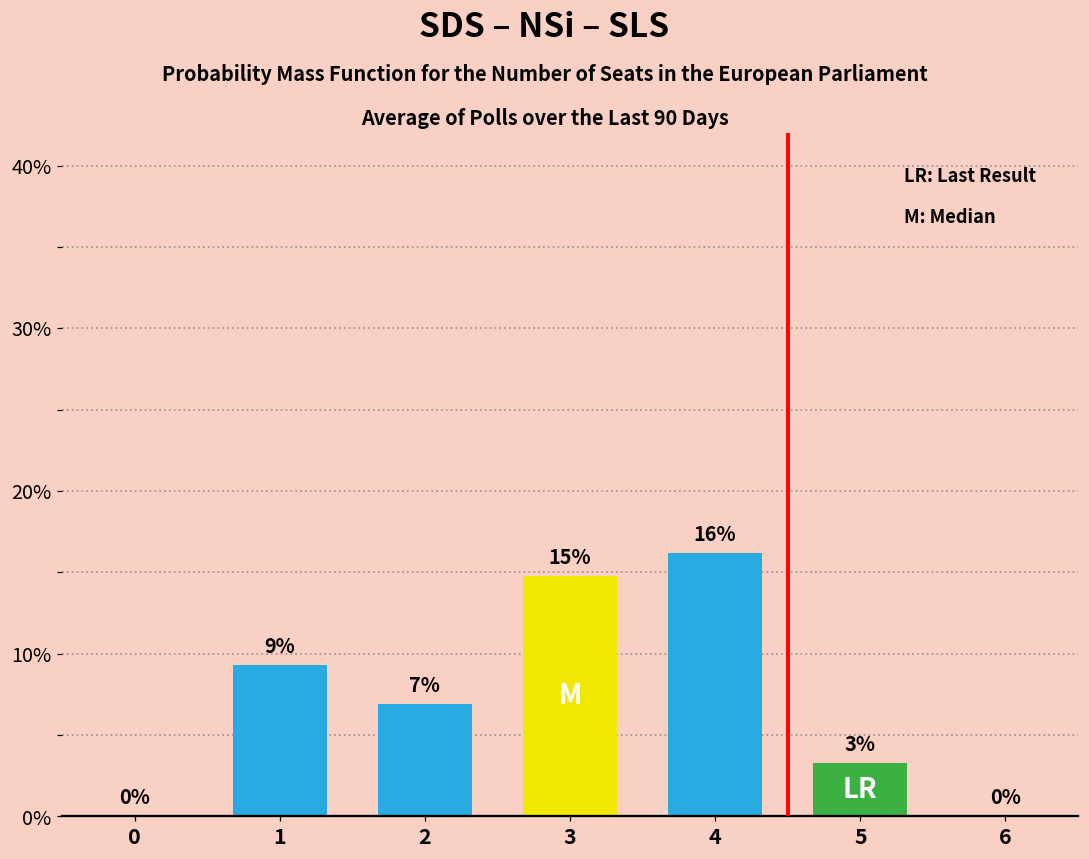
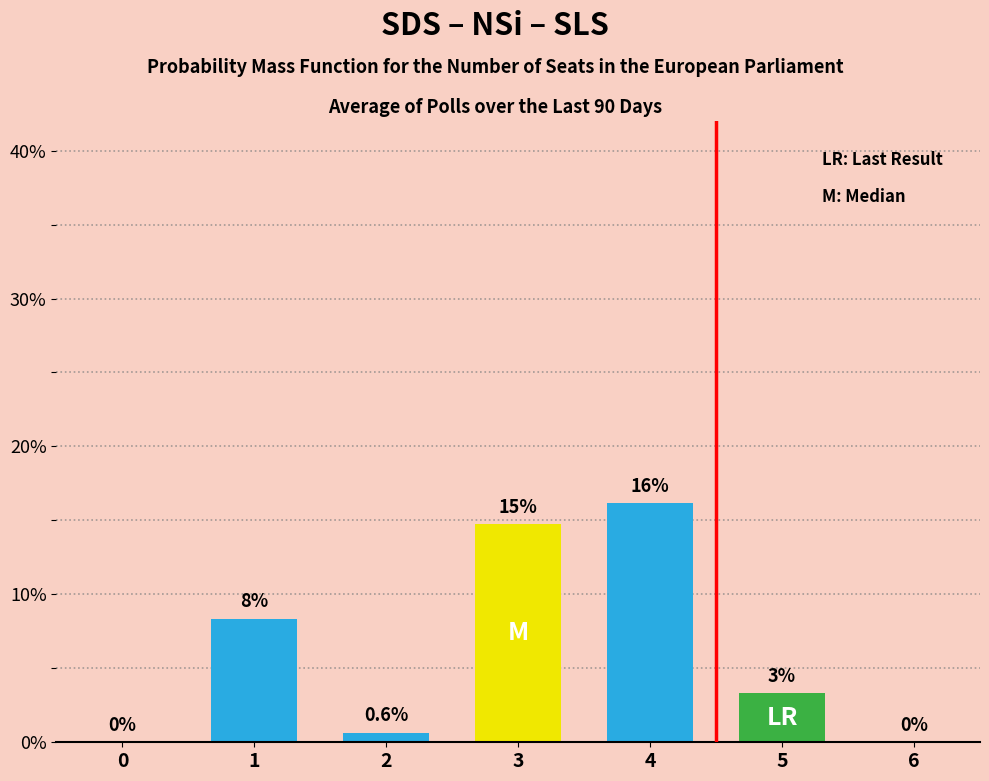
  {
    "0": "0%",
-   "1": "9%",
-   "2": "7%",
+   "1": "8%",
+   "2": "0.6%",
    "3": "15%",
    "4": "16%",
    "5": "3%",
    "6": "0%"
  }
